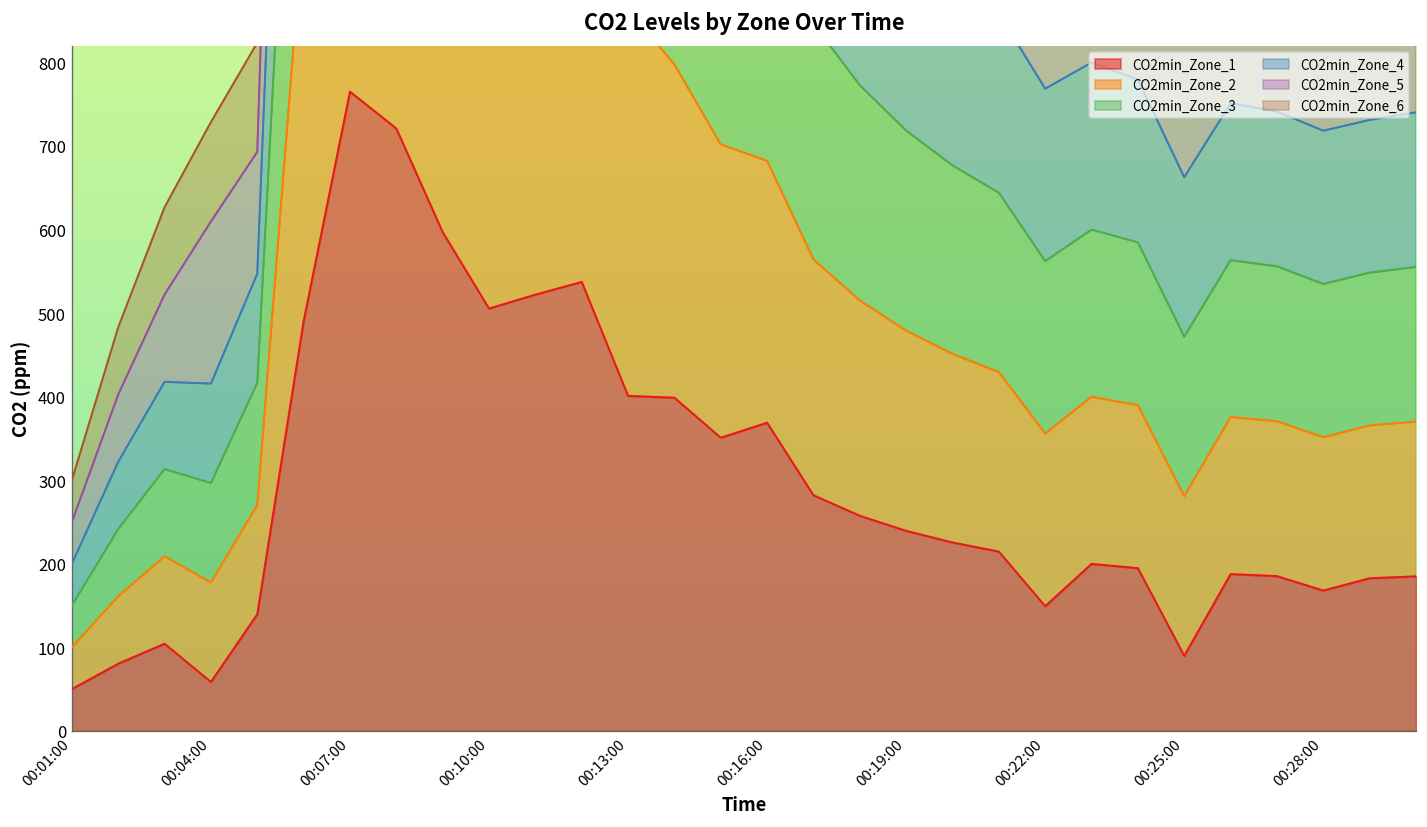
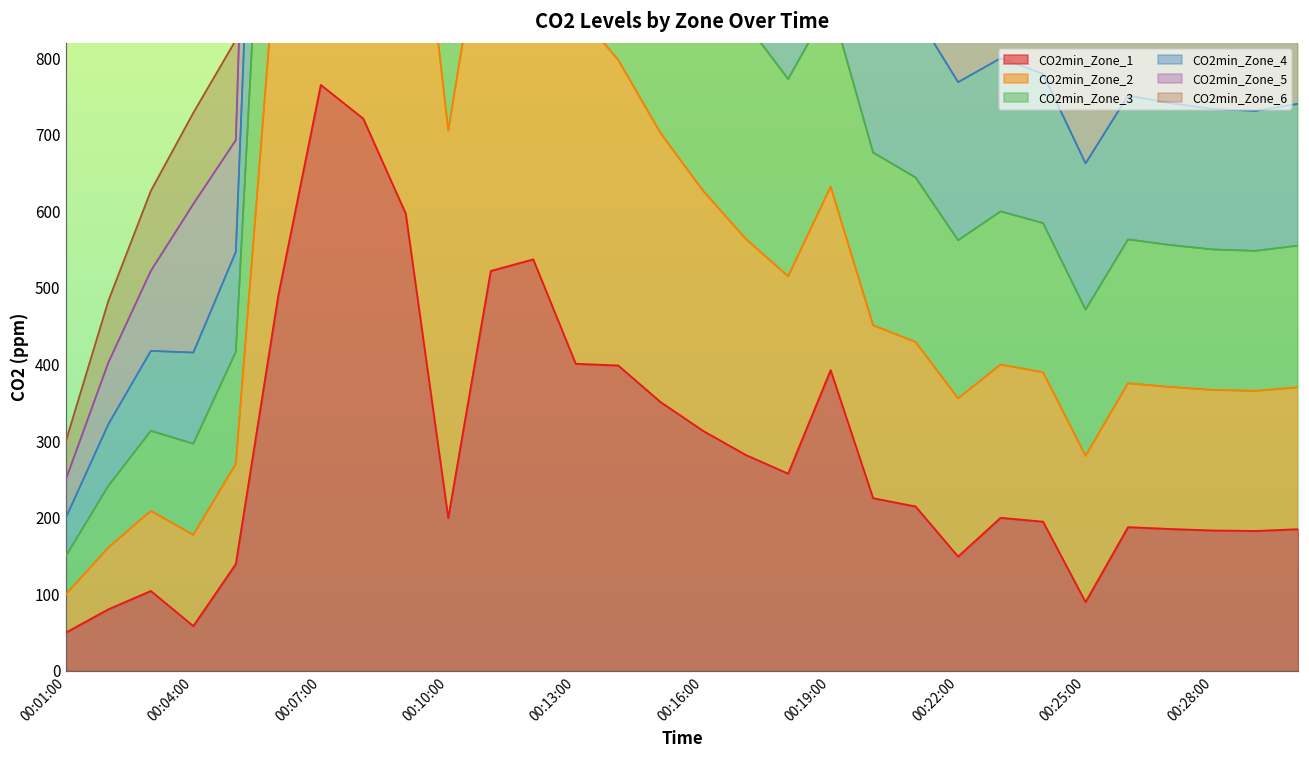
  {
    "CO2min_Zone_1": {
      "00:01:00": 50,
      "00:04:00": 60,
      "00:07:00": 760,
-     "00:10:00": 510,
+     "00:10:00": 200,
      "00:13:00": 400,
-     "00:16:00": 370,
-     "00:19:00": 240,
+     "00:16:00": 310,
+     "00:19:00": 390,
      "00:22:00": 150,
      "00:25:00": 90,
-     "00:28:00": 170
+     "00:28:00": 180
    },
    "CO2min_Zone_2": {
      "00:01:00": 50,
      "00:04:00": 120,
      "00:16:00": 310,
      "00:19:00": 240,
      "00:22:00": 210,
      "00:25:00": 190,
      "00:28:00": 180
    },
    "CO2min_Zone_3": {
      "00:01:00": 50,
      "00:04:00": 120,
      "00:22:00": 210,
      "00:25:00": 190,
      "00:28:00": 180
    },
    "CO2min_Zone_4": {
      "00:01:00": 50,
      "00:04:00": 120,
      "00:22:00": 210,
      "00:25:00": 190,
      "00:28:00": 180
    },
    "CO2min_Zone_5": {
      "00:01:00": 50,
      "00:04:00": 190
    },
    "CO2min_Zone_6": {
      "00:01:00": 50,
      "00:04:00": 120
    }
  }
